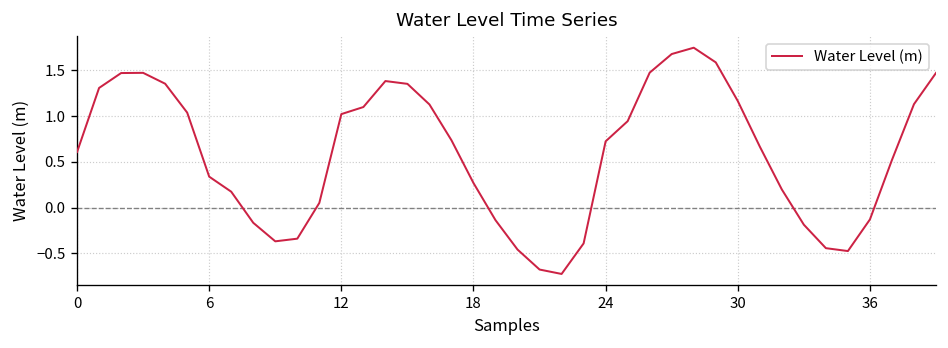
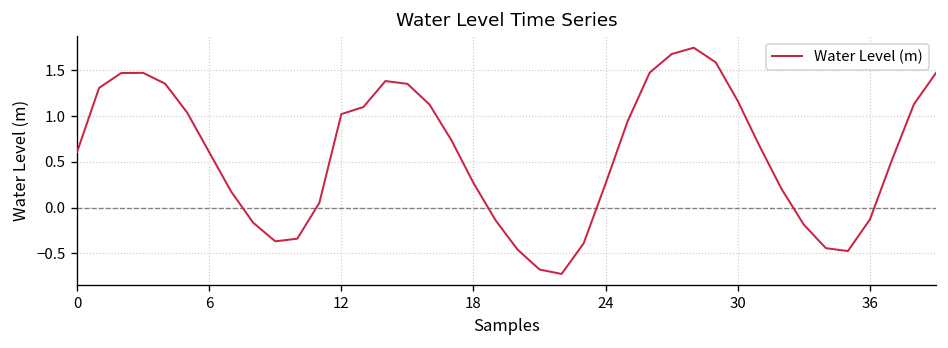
  {
    "0": 0.6,
-   "6": 0.3,
+   "6": 0.6,
    "12": 1.0,
    "18": 0.3,
-   "24": 0.7,
+   "24": 0.3,
    "30": 1.2,
    "36": -0.1
  }
